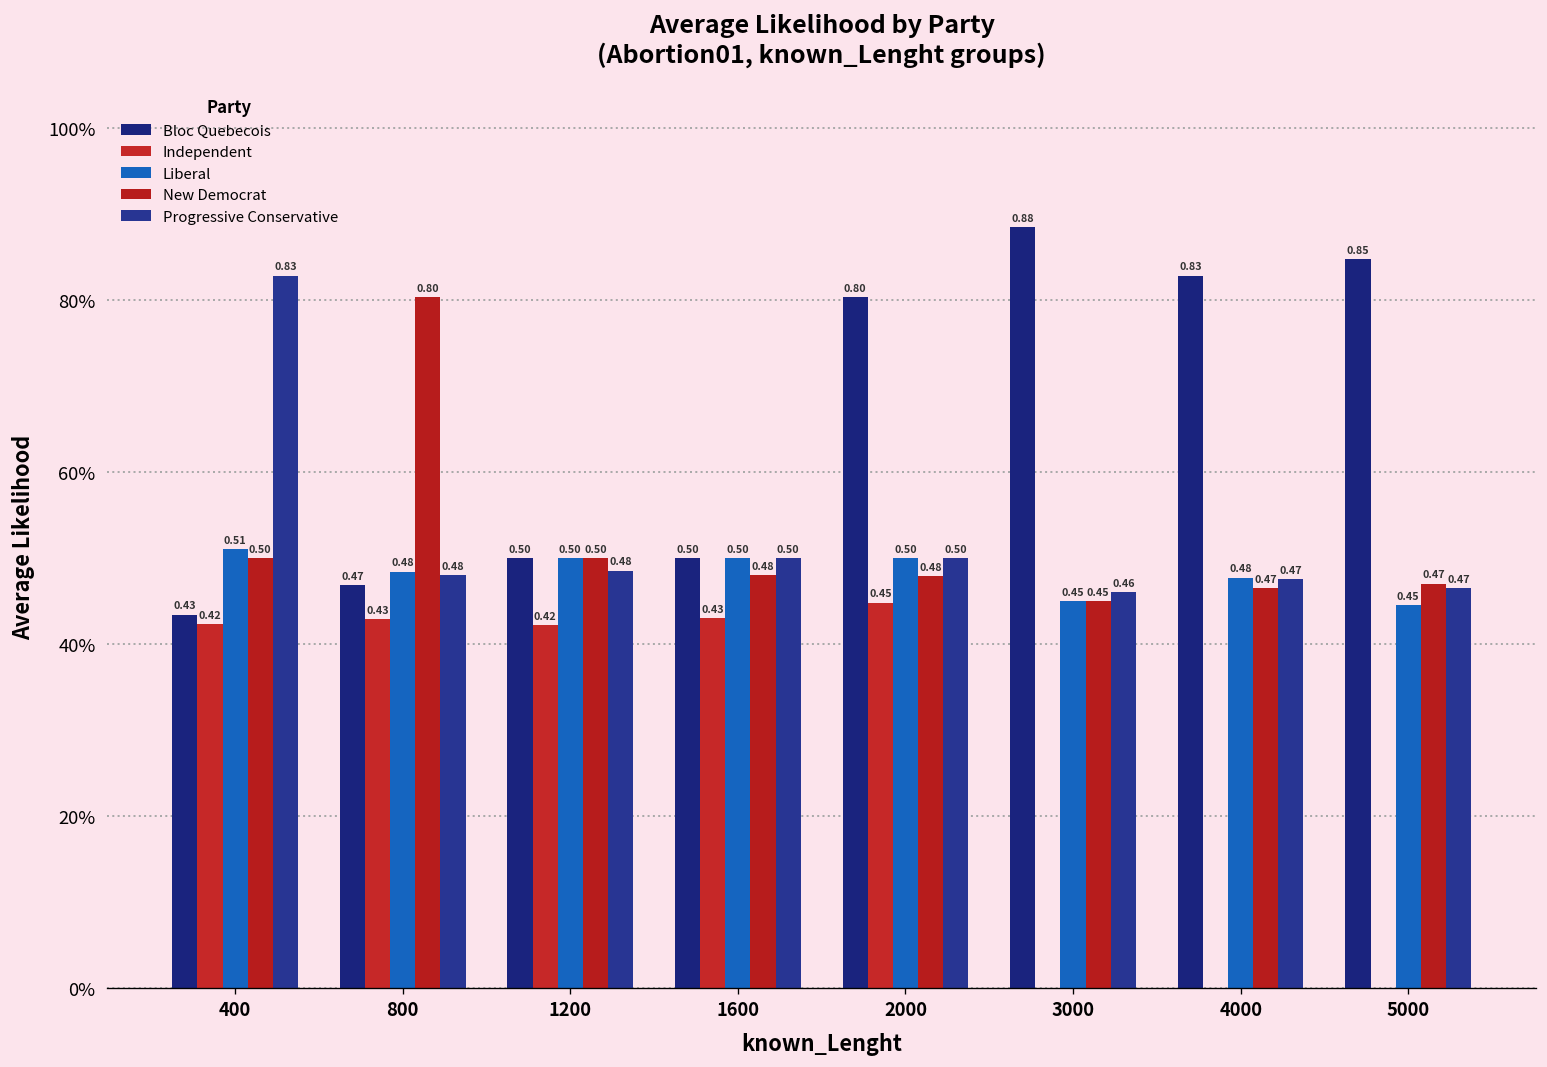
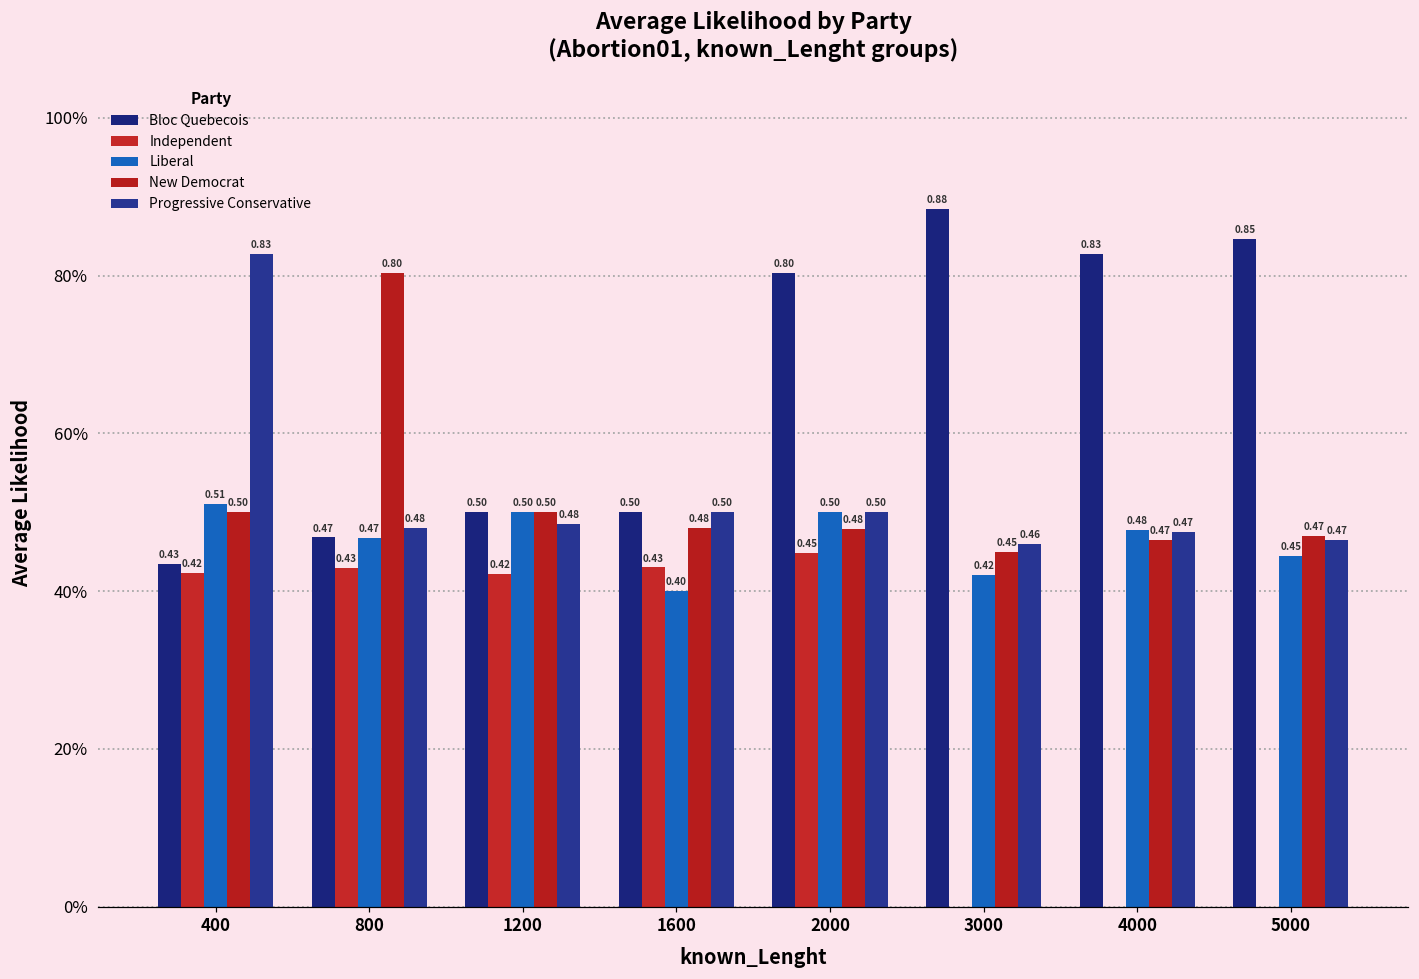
  {
    "Liberal": {
      "400": 0.51,
-     "800": 0.48,
+     "800": 0.47,
      "1200": 0.50,
-     "1600": 0.50,
+     "1600": 0.40,
      "2000": 0.50,
-     "3000": 0.45,
+     "3000": 0.42,
      "4000": 0.48,
      "5000": 0.45
    }
  }
